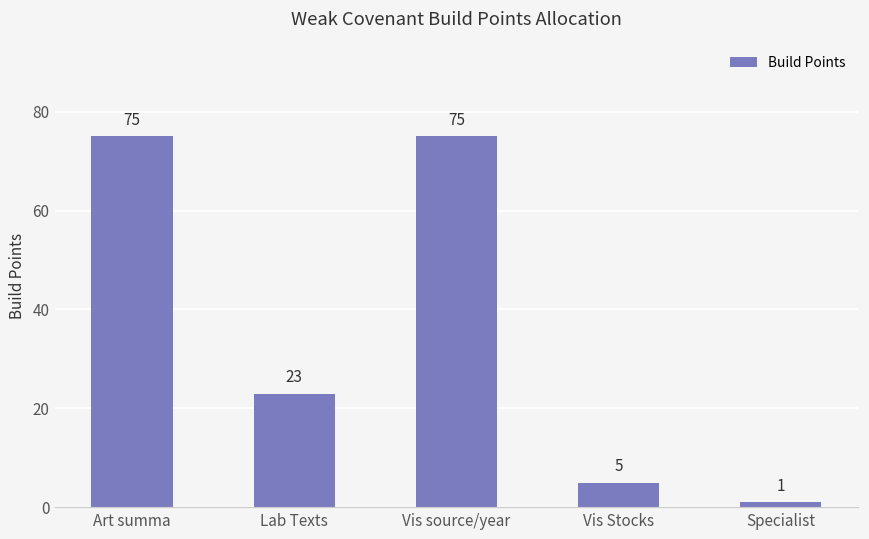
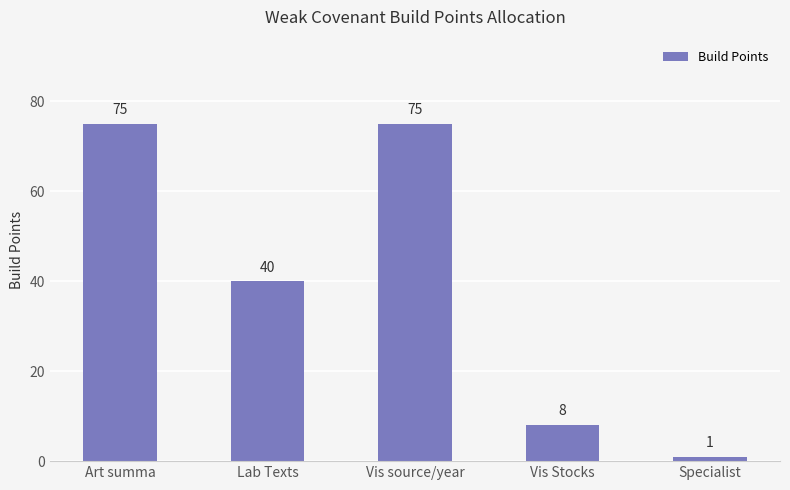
  {
    "Art summa": 75,
-   "Lab Texts": 23,
+   "Lab Texts": 40,
    "Vis source/year": 75,
-   "Vis Stocks": 5,
+   "Vis Stocks": 8,
    "Specialist": 1
  }
